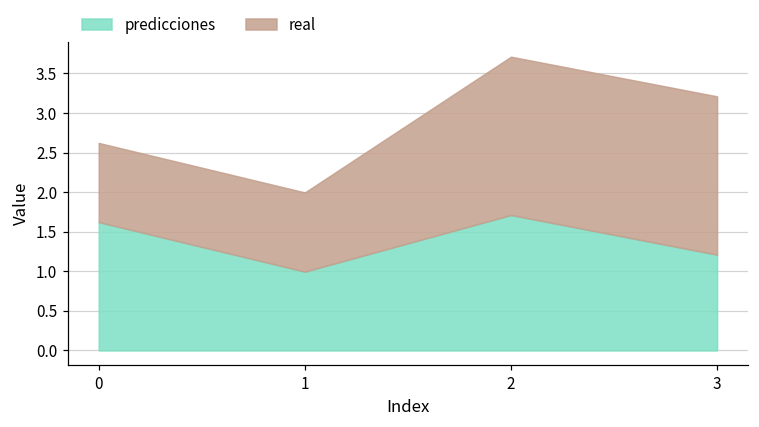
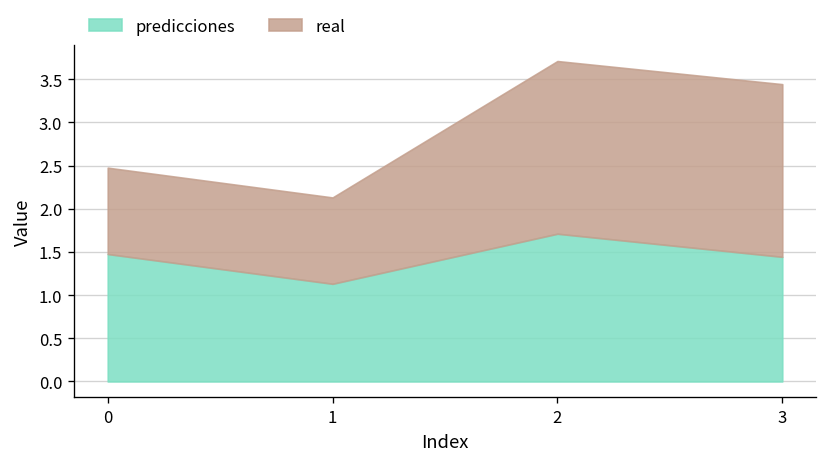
  {
    "predicciones": {
-     "0": 1.6,
-     "1": 1.0,
+     "0": 1.5,
+     "1": 1.1,
      "2": 1.7,
-     "3": 1.2
+     "3": 1.4
    },
    "real": {
      "0": 1.0,
      "1": 1.0,
      "2": 2.0,
      "3": 2.0
    }
  }
